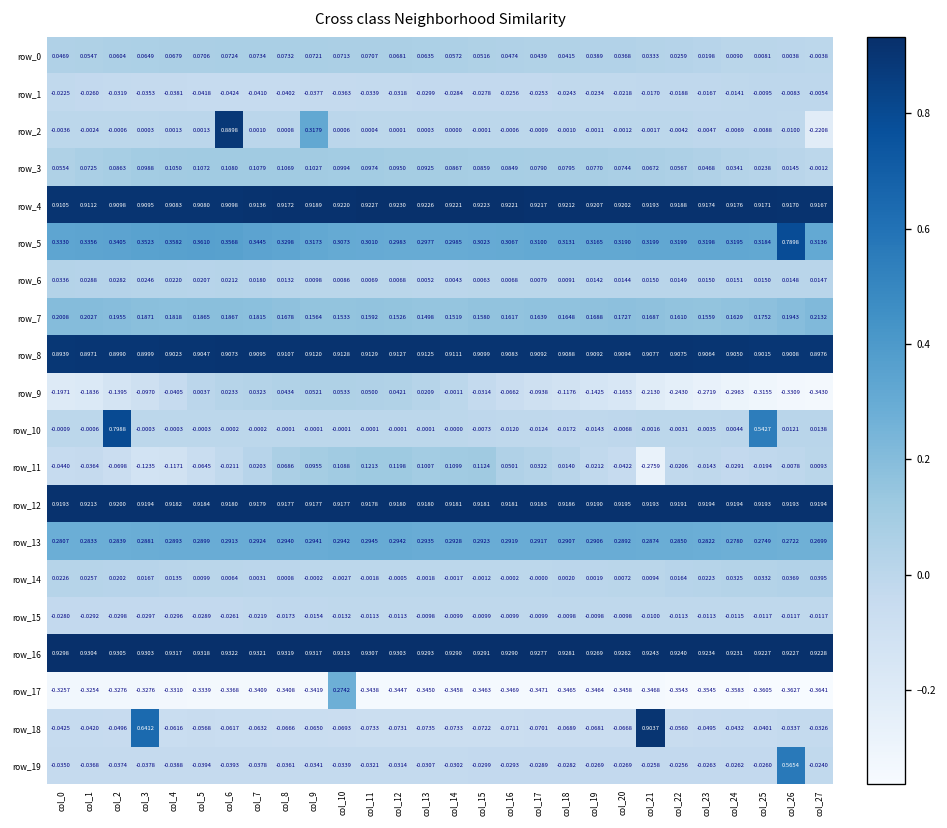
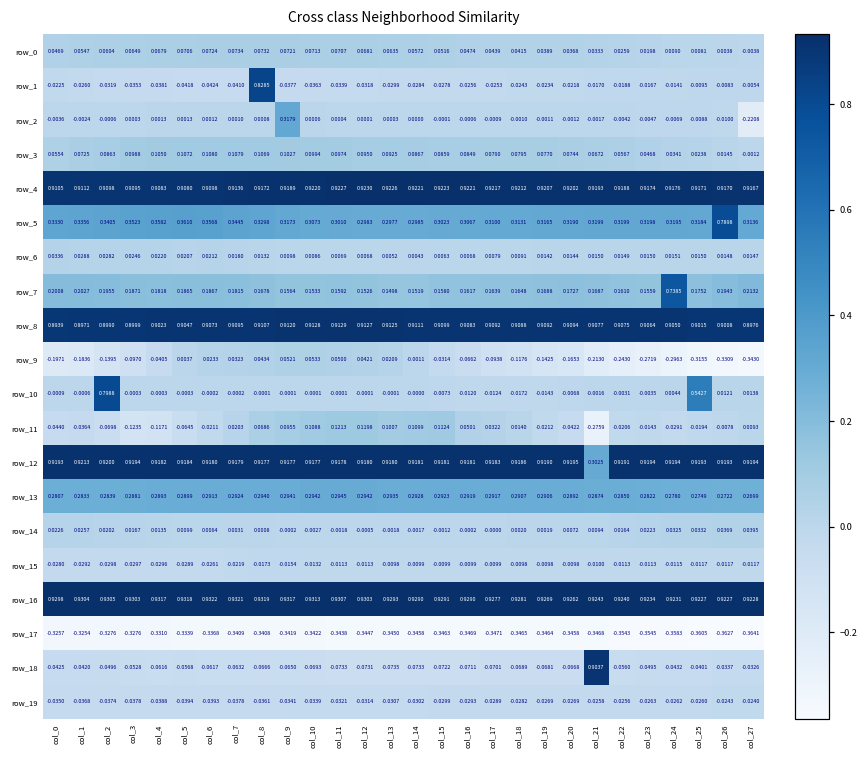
  {
    "row_1": {
      "col_0": -0.0225,
      "col_1": -0.0260,
      "col_2": -0.0319,
      "col_3": -0.0353,
      "col_4": -0.0381,
      "col_5": -0.0418,
      "col_6": -0.0424,
      "col_7": -0.0410,
-     "col_8": -0.0402,
+     "col_8": 0.8285,
      "col_9": -0.0377,
      "col_10": -0.0363,
      "col_11": -0.0339,
      "col_12": -0.0318,
      "col_13": -0.0299,
      "col_14": -0.0284,
      "col_15": -0.0278,
      "col_16": -0.0256,
      "col_17": -0.0253,
      "col_18": -0.0243,
      "col_19": -0.0234,
      "col_20": -0.0218,
      "col_21": -0.0170,
      "col_22": -0.0188,
      "col_23": -0.0167,
      "col_24": -0.0141,
      "col_25": -0.0095,
      "col_26": -0.0083,
      "col_27": -0.0054
    },
    "row_2": {
      "col_0": -0.0036,
      "col_1": -0.0024,
      "col_2": -0.0006,
      "col_3": 0.0003,
      "col_4": 0.0013,
      "col_5": 0.0013,
-     "col_6": 0.8898,
+     "col_6": 0.0012,
      "col_7": 0.0010,
      "col_8": 0.0008,
      "col_9": 0.3179,
      "col_10": 0.0006,
      "col_11": 0.0004,
      "col_12": 0.0001,
      "col_13": 0.0003,
      "col_14": 0.0000,
      "col_15": -0.0001,
      "col_16": -0.0006,
      "col_17": -0.0009,
      "col_18": -0.0010,
      "col_19": -0.0011,
      "col_20": -0.0012,
      "col_21": -0.0017,
      "col_22": -0.0042,
      "col_23": -0.0047,
      "col_24": -0.0069,
      "col_25": -0.0088,
      "col_26": -0.0100,
      "col_27": -0.2208
    },
    "row_7": {
      "col_0": 0.2008,
      "col_1": 0.2027,
      "col_2": 0.1955,
      "col_3": 0.1871,
      "col_4": 0.1818,
      "col_5": 0.1865,
      "col_6": 0.1867,
      "col_7": 0.1815,
      "col_8": 0.1678,
      "col_9": 0.1564,
      "col_10": 0.1533,
      "col_11": 0.1592,
      "col_12": 0.1526,
      "col_13": 0.1498,
      "col_14": 0.1519,
      "col_15": 0.1580,
      "col_16": 0.1617,
      "col_17": 0.1639,
      "col_18": 0.1648,
      "col_19": 0.1688,
      "col_20": 0.1727,
      "col_21": 0.1687,
      "col_22": 0.1610,
      "col_23": 0.1559,
-     "col_24": 0.1629,
+     "col_24": 0.7385,
      "col_25": 0.1752,
      "col_26": 0.1943,
      "col_27": 0.2132
    },
    "row_12": {
      "col_0": 0.9193,
      "col_1": 0.9213,
      "col_2": 0.9200,
      "col_3": 0.9194,
      "col_4": 0.9182,
      "col_5": 0.9184,
      "col_6": 0.9180,
      "col_7": 0.9179,
      "col_8": 0.9177,
      "col_9": 0.9177,
      "col_10": 0.9177,
      "col_11": 0.9178,
      "col_12": 0.9180,
      "col_13": 0.9180,
      "col_14": 0.9181,
      "col_15": 0.9181,
      "col_16": 0.9181,
      "col_17": 0.9183,
      "col_18": 0.9186,
      "col_19": 0.9190,
      "col_20": 0.9195,
-     "col_21": 0.9193,
+     "col_21": 0.3025,
      "col_22": 0.9191,
      "col_23": 0.9194,
      "col_24": 0.9194,
      "col_25": 0.9193,
      "col_26": 0.9193,
      "col_27": 0.9194
    },
    "row_17": {
      "col_0": -0.3257,
      "col_1": -0.3254,
      "col_2": -0.3276,
      "col_3": -0.3276,
      "col_4": -0.3310,
      "col_5": -0.3339,
      "col_6": -0.3368,
      "col_7": -0.3409,
      "col_8": -0.3408,
      "col_9": -0.3419,
-     "col_10": 0.2742,
+     "col_10": -0.3422,
      "col_11": -0.3438,
      "col_12": -0.3447,
      "col_13": -0.3450,
      "col_14": -0.3458,
      "col_15": -0.3463,
      "col_16": -0.3469,
      "col_17": -0.3471,
      "col_18": -0.3465,
      "col_19": -0.3464,
      "col_20": -0.3458,
      "col_21": -0.3468,
      "col_22": -0.3543,
      "col_23": -0.3545,
      "col_24": -0.3583,
      "col_25": -0.3605,
      "col_26": -0.3627,
      "col_27": -0.3641
    },
    "row_18": {
      "col_0": -0.0425,
      "col_1": -0.0420,
      "col_2": -0.0496,
-     "col_3": 0.6412,
+     "col_3": -0.0528,
      "col_4": -0.0616,
      "col_5": -0.0568,
      "col_6": -0.0617,
      "col_7": -0.0632,
      "col_8": -0.0666,
      "col_9": -0.0650,
      "col_10": -0.0693,
      "col_11": -0.0733,
      "col_12": -0.0731,
      "col_13": -0.0735,
      "col_14": -0.0733,
      "col_15": -0.0722,
      "col_16": -0.0711,
      "col_17": -0.0701,
      "col_18": -0.0689,
      "col_19": -0.0681,
      "col_20": -0.0668,
      "col_21": 0.9037,
      "col_22": -0.0560,
      "col_23": -0.0495,
      "col_24": -0.0432,
      "col_25": -0.0401,
      "col_26": -0.0337,
      "col_27": -0.0326
    },
    "row_19": {
      "col_0": -0.0350,
      "col_1": -0.0368,
      "col_2": -0.0374,
      "col_3": -0.0378,
      "col_4": -0.0388,
      "col_5": -0.0394,
      "col_6": -0.0393,
      "col_7": -0.0378,
      "col_8": -0.0361,
      "col_9": -0.0341,
      "col_10": -0.0339,
      "col_11": -0.0321,
      "col_12": -0.0314,
      "col_13": -0.0307,
      "col_14": -0.0302,
      "col_15": -0.0299,
      "col_16": -0.0293,
      "col_17": -0.0289,
      "col_18": -0.0282,
      "col_19": -0.0269,
      "col_20": -0.0269,
      "col_21": -0.0258,
      "col_22": -0.0256,
      "col_23": -0.0263,
      "col_24": -0.0262,
      "col_25": -0.0260,
-     "col_26": 0.5654,
+     "col_26": -0.0243,
      "col_27": -0.0240
    }
  }
